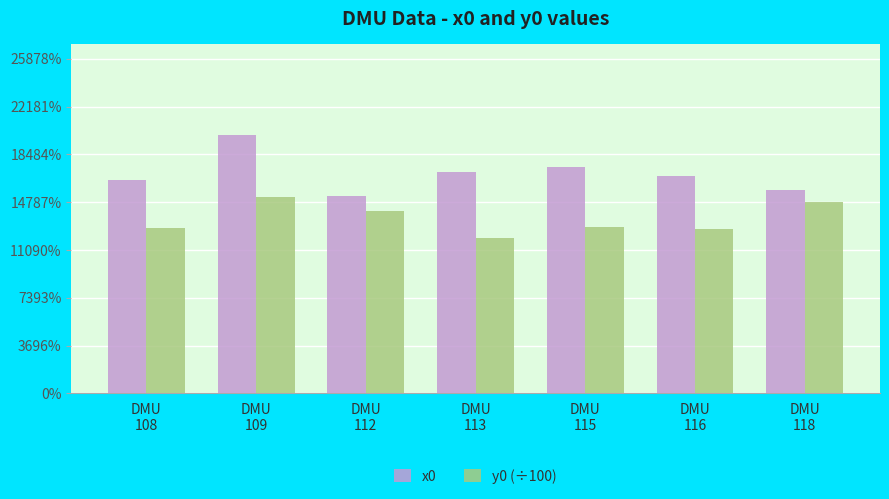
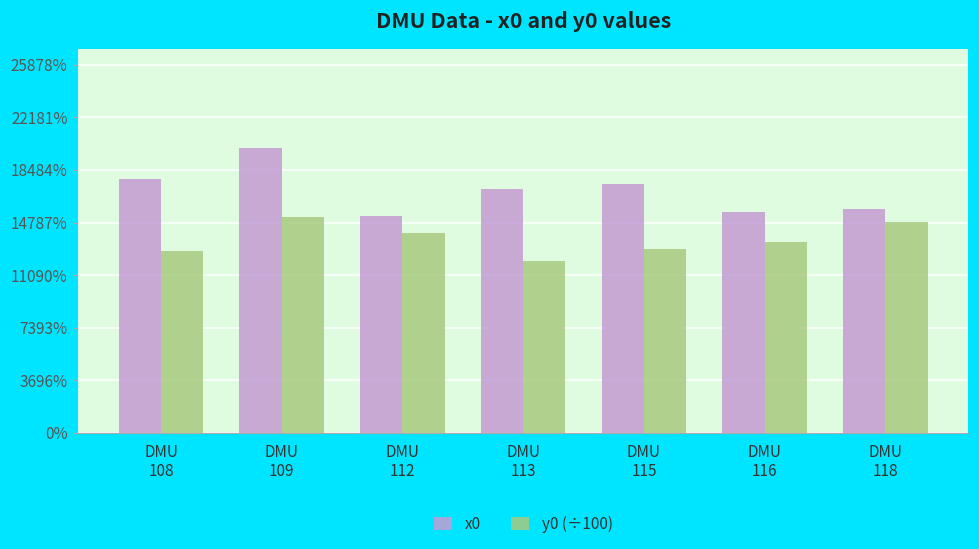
  {
    "x0": {
-     "DMU 108": "16500%",
+     "DMU 108": "17800%",
      "DMU 109": "20000%",
      "DMU 112": "15300%",
      "DMU 113": "17200%",
      "DMU 115": "17500%",
-     "DMU 116": "16800%",
+     "DMU 116": "15600%",
      "DMU 118": "15700%"
    },
    "y0 (÷100)": {
      "DMU 108": "12800%",
      "DMU 109": "15200%",
      "DMU 112": "14100%",
      "DMU 113": "12100%",
      "DMU 115": "12900%",
-     "DMU 116": "12700%",
+     "DMU 116": "13400%",
      "DMU 118": "14800%"
    }
  }
